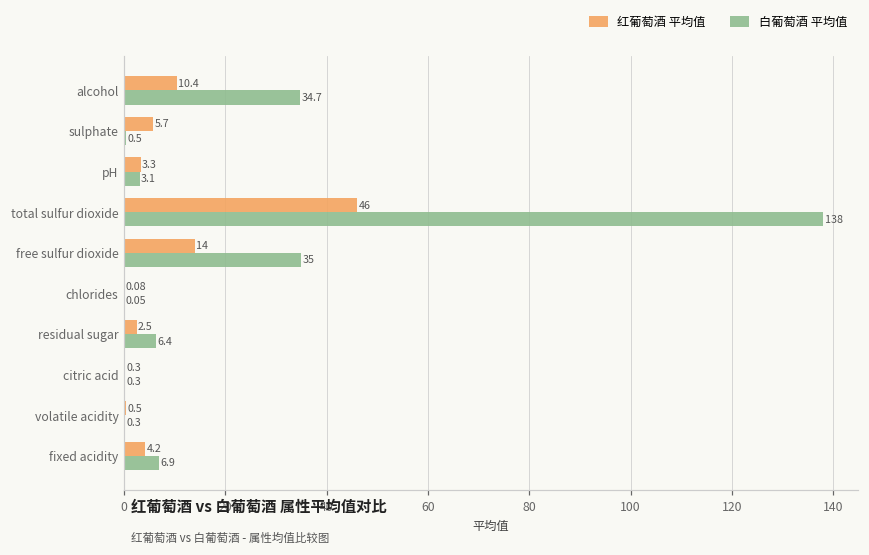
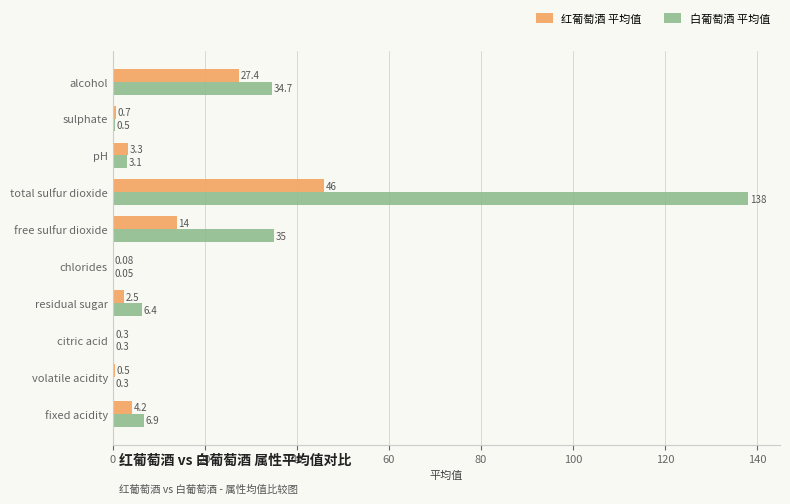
  {
    "红葡萄酒 平均值": {
-     "alcohol": 10.4,
-     "sulphate": 5.7,
+     "alcohol": 27.4,
+     "sulphate": 0.7,
      "pH": 3.3,
      "total sulfur dioxide": 46,
      "free sulfur dioxide": 14,
      "chlorides": 0.08,
      "residual sugar": 2.5,
      "citric acid": 0.3,
      "volatile acidity": 0.5,
      "fixed acidity": 4.2
    },
    "白葡萄酒 平均值": {
      "alcohol": 34.7,
      "sulphate": 0.5,
      "pH": 3.1,
      "total sulfur dioxide": 138,
      "free sulfur dioxide": 35,
      "chlorides": 0.05,
      "residual sugar": 6.4,
      "citric acid": 0.3,
      "volatile acidity": 0.3,
      "fixed acidity": 6.9
    }
  }
